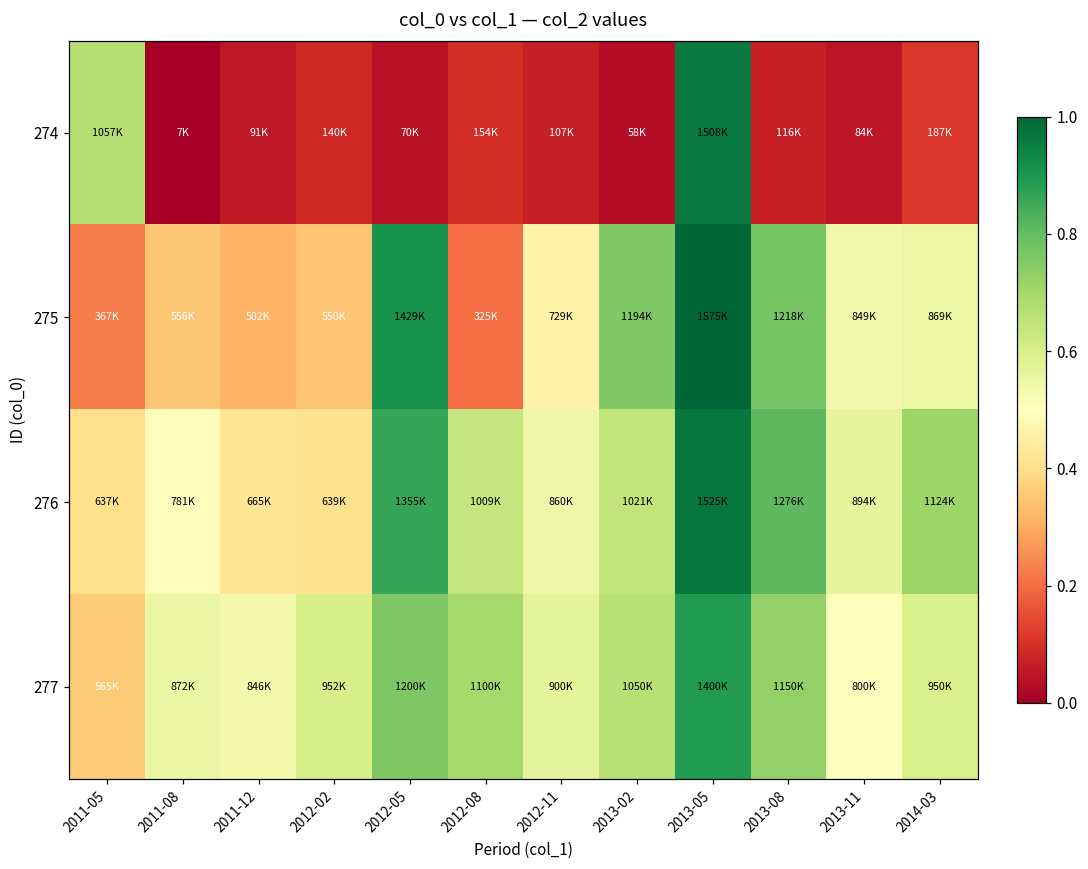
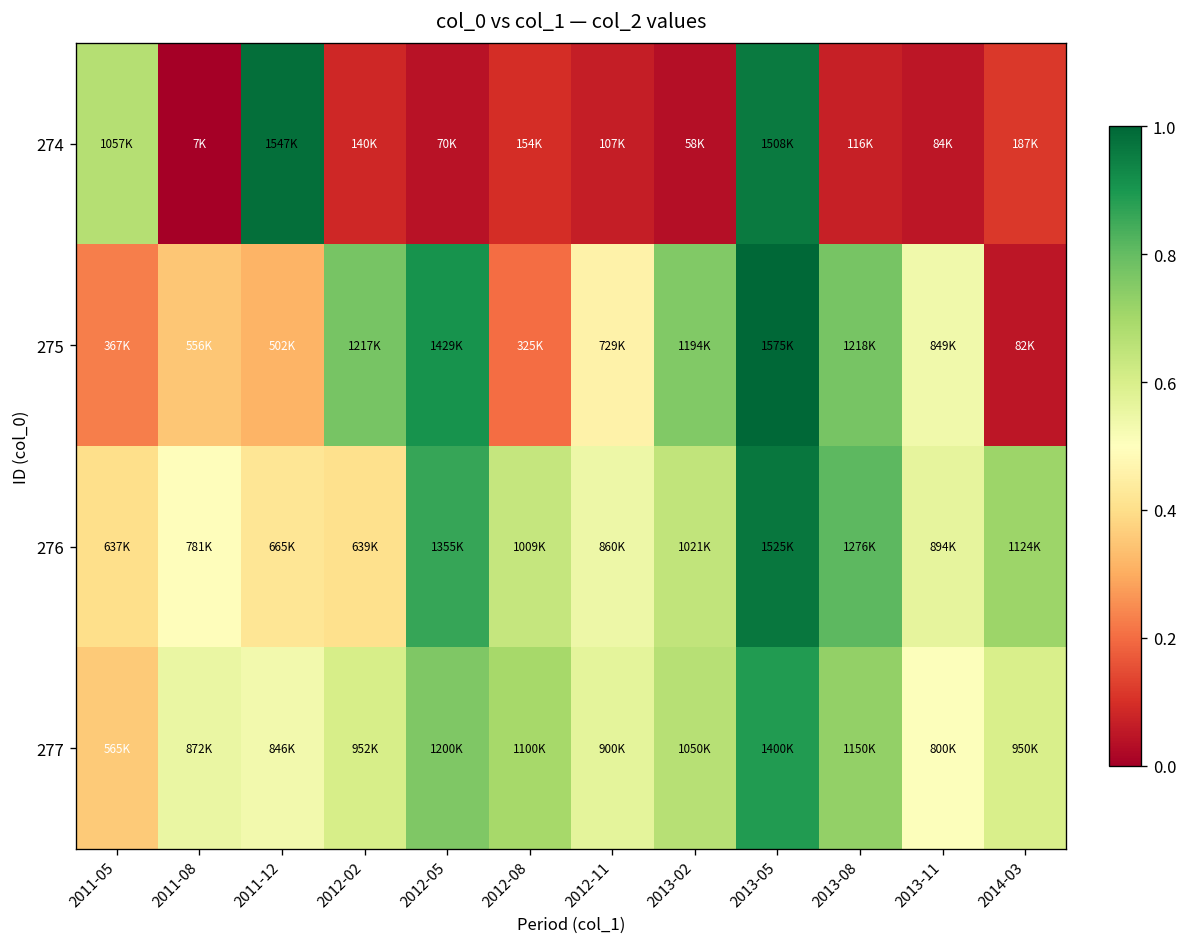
  {
    "274": {
      "2011-05": "1057K",
      "2011-08": "7K",
-     "2011-12": "91K",
+     "2011-12": "1547K",
      "2012-02": "140K",
      "2012-05": "70K",
      "2012-08": "154K",
      "2012-11": "107K",
      "2013-02": "58K",
      "2013-05": "1508K",
      "2013-08": "116K",
      "2013-11": "84K",
      "2014-03": "187K"
    },
    "275": {
      "2011-05": "367K",
      "2011-08": "556K",
      "2011-12": "502K",
-     "2012-02": "550K",
+     "2012-02": "1217K",
      "2012-05": "1429K",
      "2012-08": "325K",
      "2012-11": "729K",
      "2013-02": "1194K",
      "2013-05": "1575K",
      "2013-08": "1218K",
      "2013-11": "849K",
-     "2014-03": "869K"
+     "2014-03": "82K"
    },
    "276": {
      "2011-05": "637K",
      "2011-08": "781K",
      "2011-12": "665K",
      "2012-02": "639K",
      "2012-05": "1355K",
      "2012-08": "1009K",
      "2012-11": "860K",
      "2013-02": "1021K",
      "2013-05": "1525K",
      "2013-08": "1276K",
      "2013-11": "894K",
      "2014-03": "1124K"
    },
    "277": {
      "2011-05": "565K",
      "2011-08": "872K",
      "2011-12": "846K",
      "2012-02": "952K",
      "2012-05": "1200K",
      "2012-08": "1100K",
      "2012-11": "900K",
      "2013-02": "1050K",
      "2013-05": "1400K",
      "2013-08": "1150K",
      "2013-11": "800K",
      "2014-03": "950K"
    }
  }
